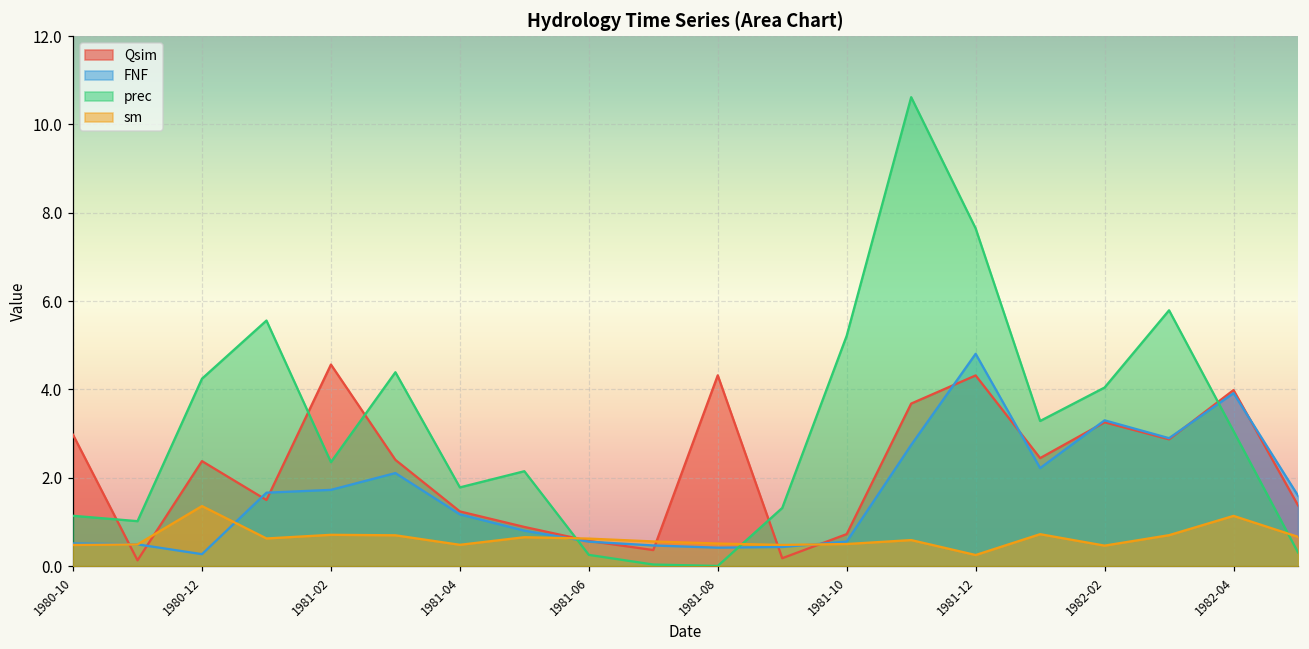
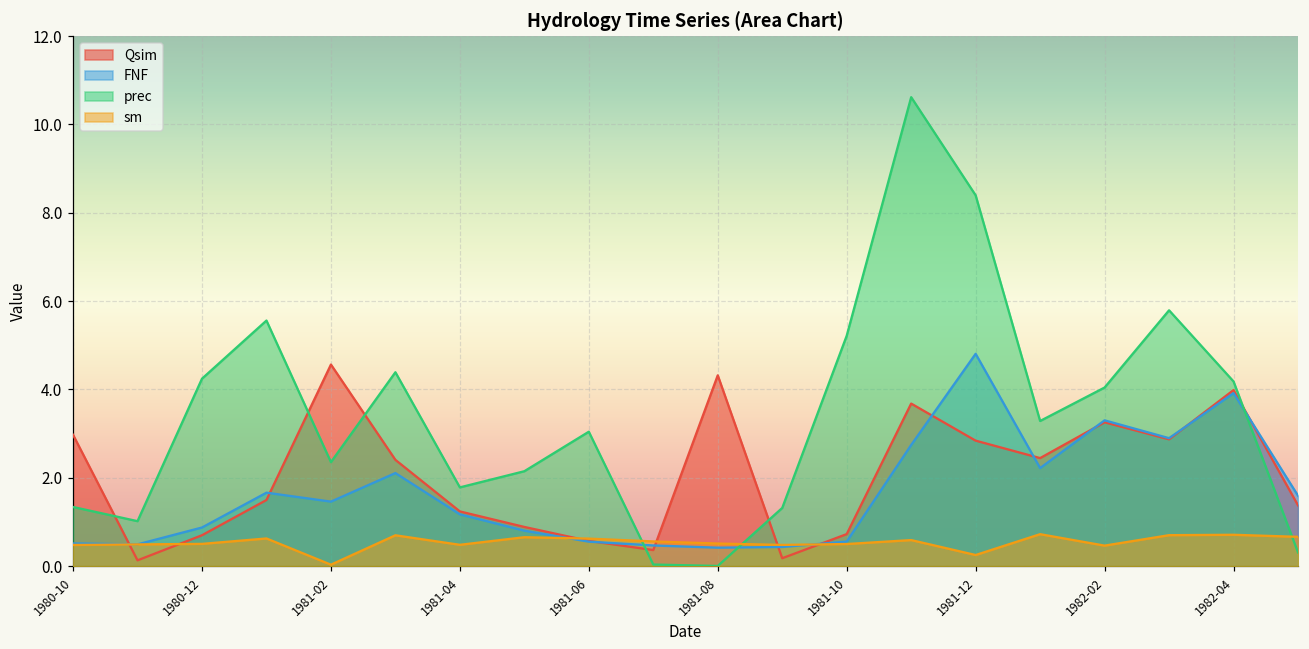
  {
    "Qsim": {
      "1980-10": 3.0,
-     "1980-12": 2.4,
+     "1980-12": 0.7,
      "1981-02": 4.6,
      "1981-04": 1.2,
      "1981-08": 4.3,
      "1981-10": 0.7,
-     "1981-12": 4.3,
+     "1981-12": 2.8,
      "1982-04": 4.0
    },
    "FNF": {
-     "1980-12": 0.3,
-     "1981-02": 1.7,
+     "1980-12": 0.9,
+     "1981-02": 1.5,
      "1981-04": 1.2,
      "1981-08": 0.4,
      "1981-12": 4.8,
      "1982-04": 3.9
    },
    "prec": {
-     "1980-10": 1.1,
+     "1980-10": 1.3,
      "1980-12": 4.2,
      "1981-02": 2.4,
      "1981-04": 1.8,
-     "1981-06": 0.3,
+     "1981-06": 3.0,
      "1981-08": 0.0,
      "1981-10": 5.2,
-     "1981-12": 7.6,
+     "1981-12": 8.4,
      "1982-02": 4.0,
-     "1982-04": 3.1
+     "1982-04": 4.2
    },
    "sm": {
-     "1980-12": 1.4,
-     "1981-02": 0.7,
+     "1980-12": 0.5,
+     "1981-02": 0.0,
      "1981-04": 0.5,
      "1981-08": 0.5,
      "1981-12": 0.3,
      "1982-02": 0.5,
-     "1982-04": 1.1
+     "1982-04": 0.7
    }
  }
